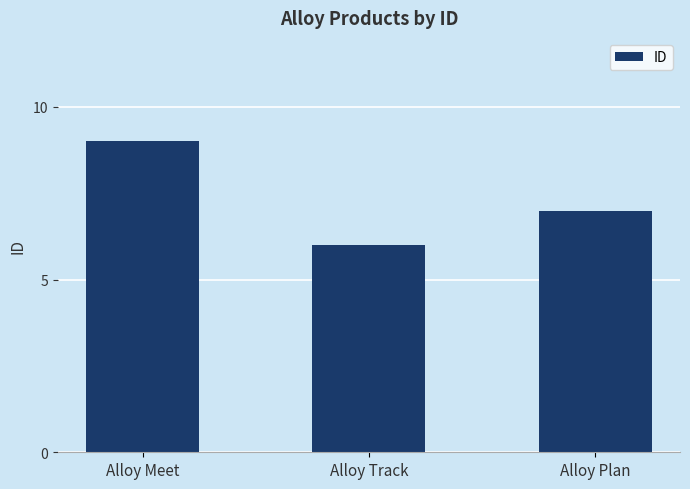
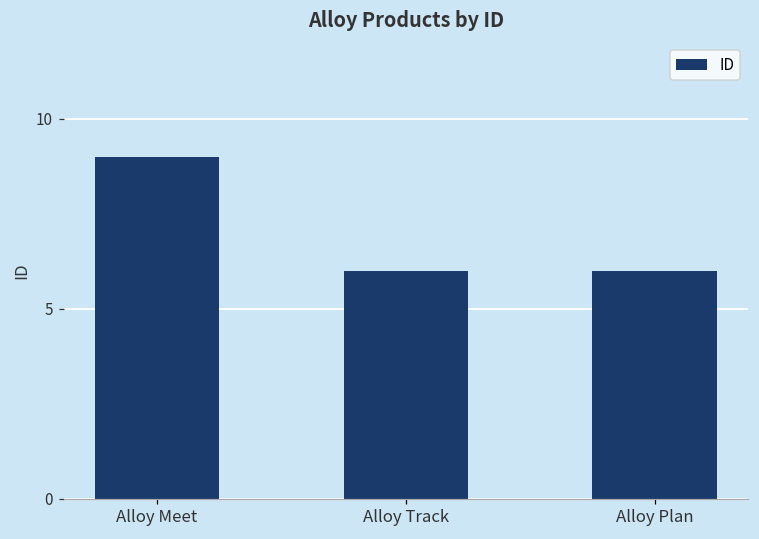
  {
    "Alloy Meet": 9,
    "Alloy Track": 6,
-   "Alloy Plan": 7
+   "Alloy Plan": 6
  }
